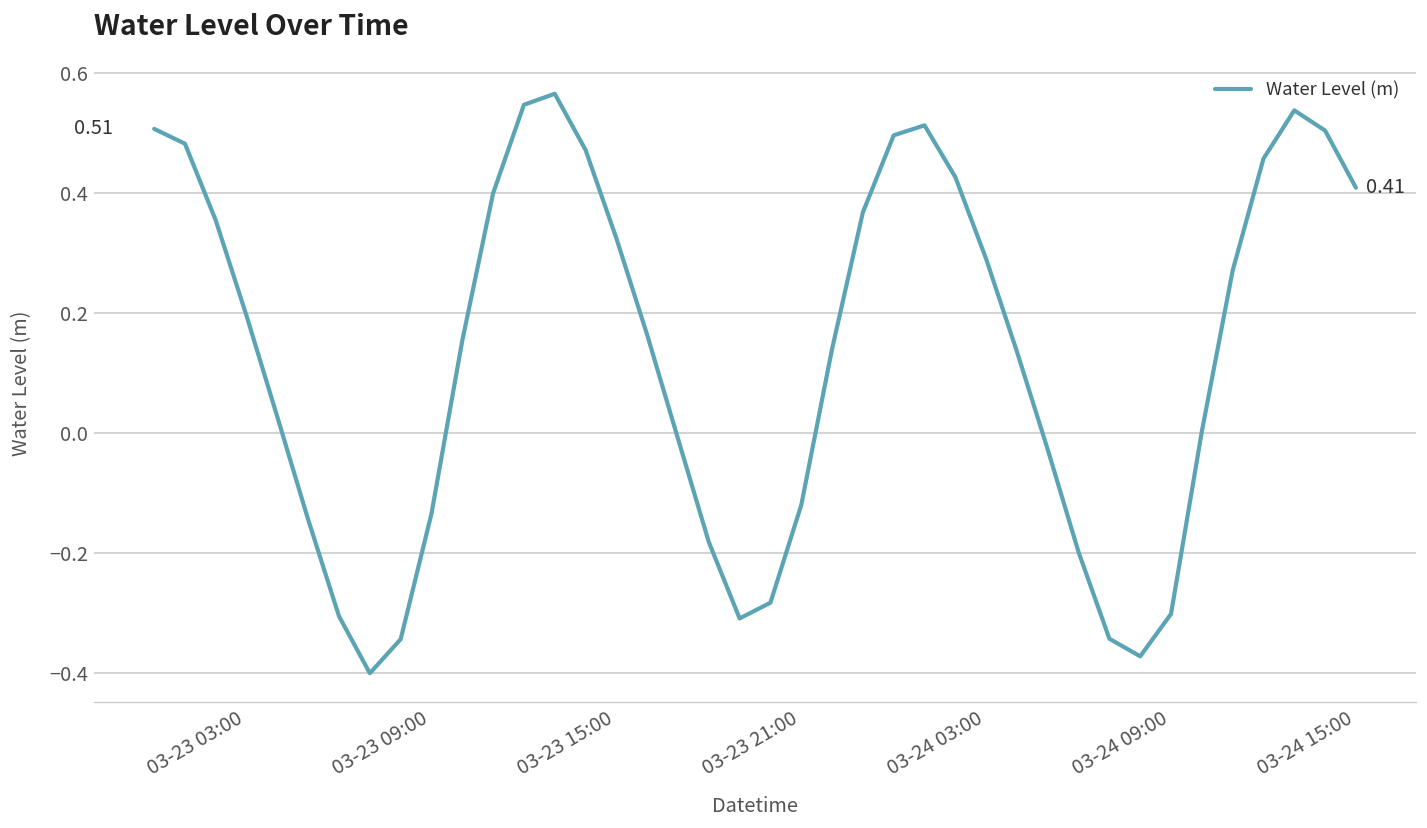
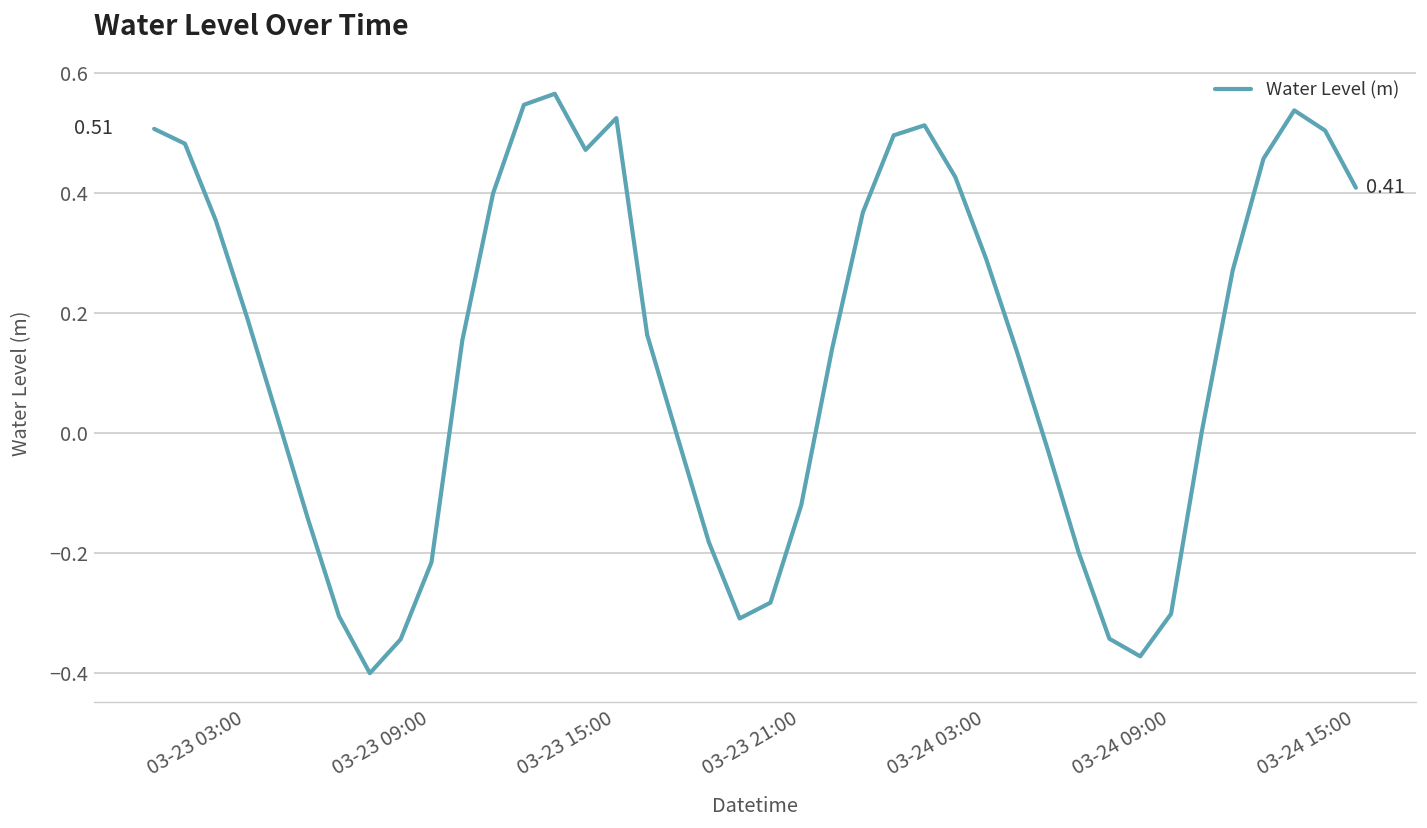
  {
    "03-23 03:00": 0.19,
-   "03-23 09:00": -0.13,
-   "03-23 15:00": 0.32,
+   "03-23 09:00": -0.22,
+   "03-23 15:00": 0.52,
    "03-23 21:00": -0.12,
    "03-24 03:00": 0.29,
    "03-24 09:00": -0.30
  }
